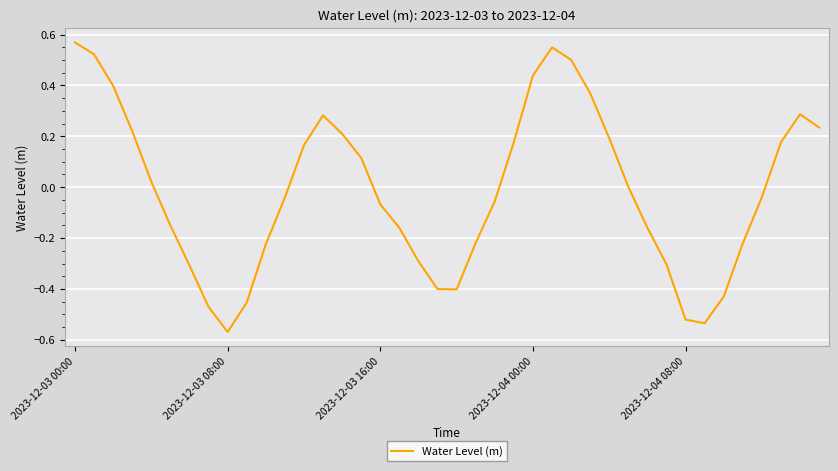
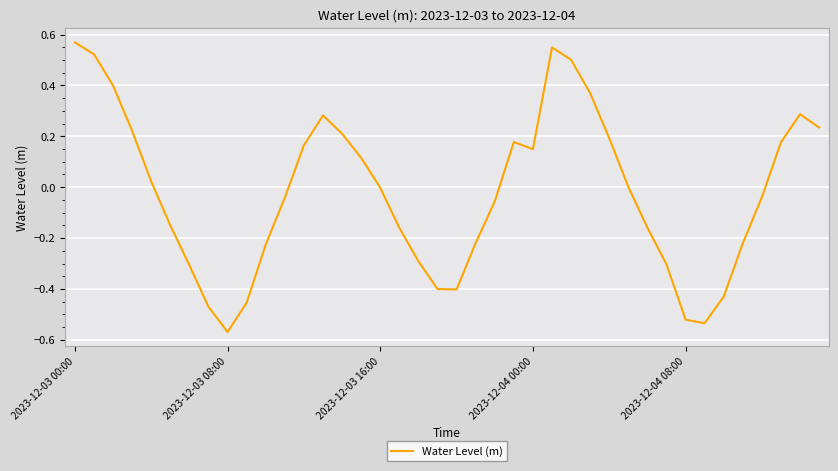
  {
    "2023-12-03 00:00": 0.57,
    "2023-12-03 08:00": -0.57,
-   "2023-12-03 16:00": -0.07,
-   "2023-12-04 00:00": 0.44,
+   "2023-12-03 16:00": 0.00,
+   "2023-12-04 00:00": 0.15,
    "2023-12-04 08:00": -0.52
  }
